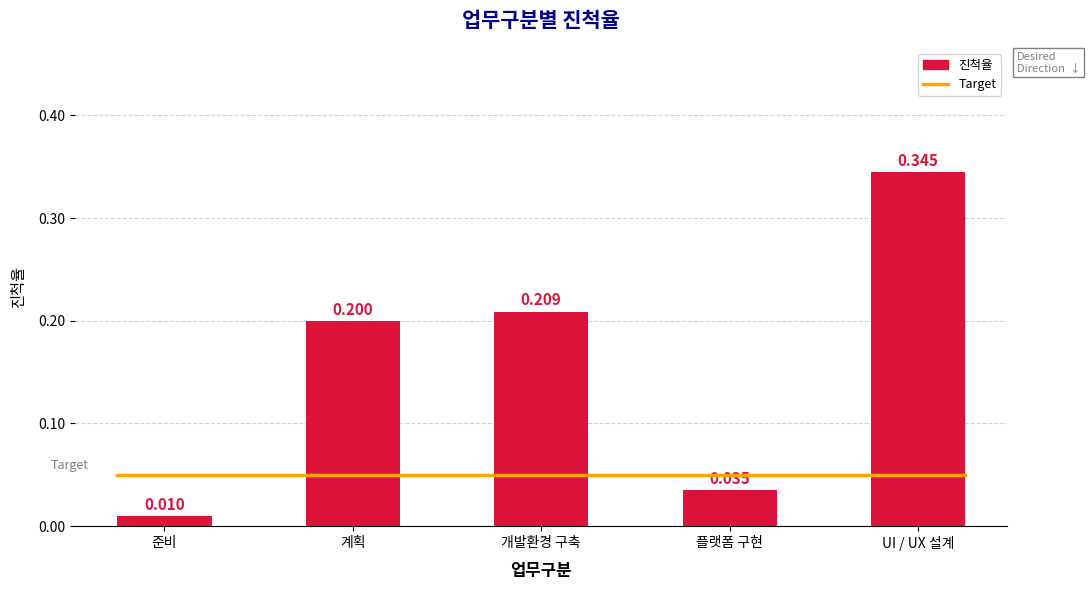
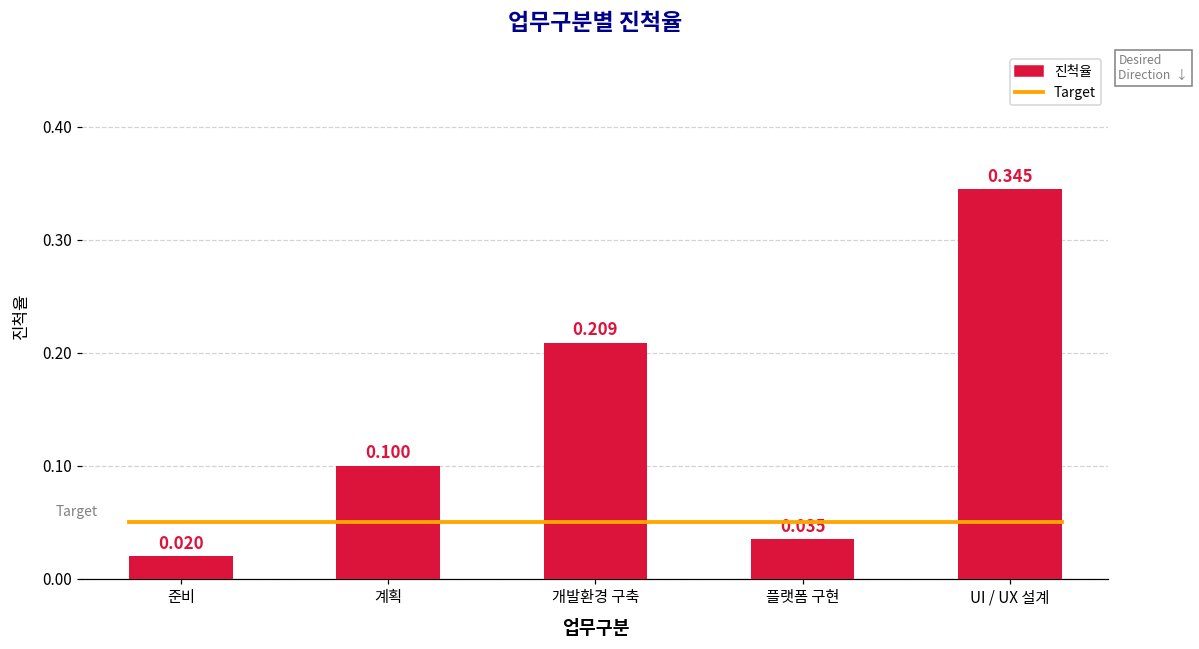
  {
    "진척율": {
-     "준비": 0.010,
-     "계획": 0.200,
+     "준비": 0.020,
+     "계획": 0.100,
      "개발환경 구축": 0.209,
      "플랫폼 구현": 0.035,
      "UI / UX 설계": 0.345
    }
  }
